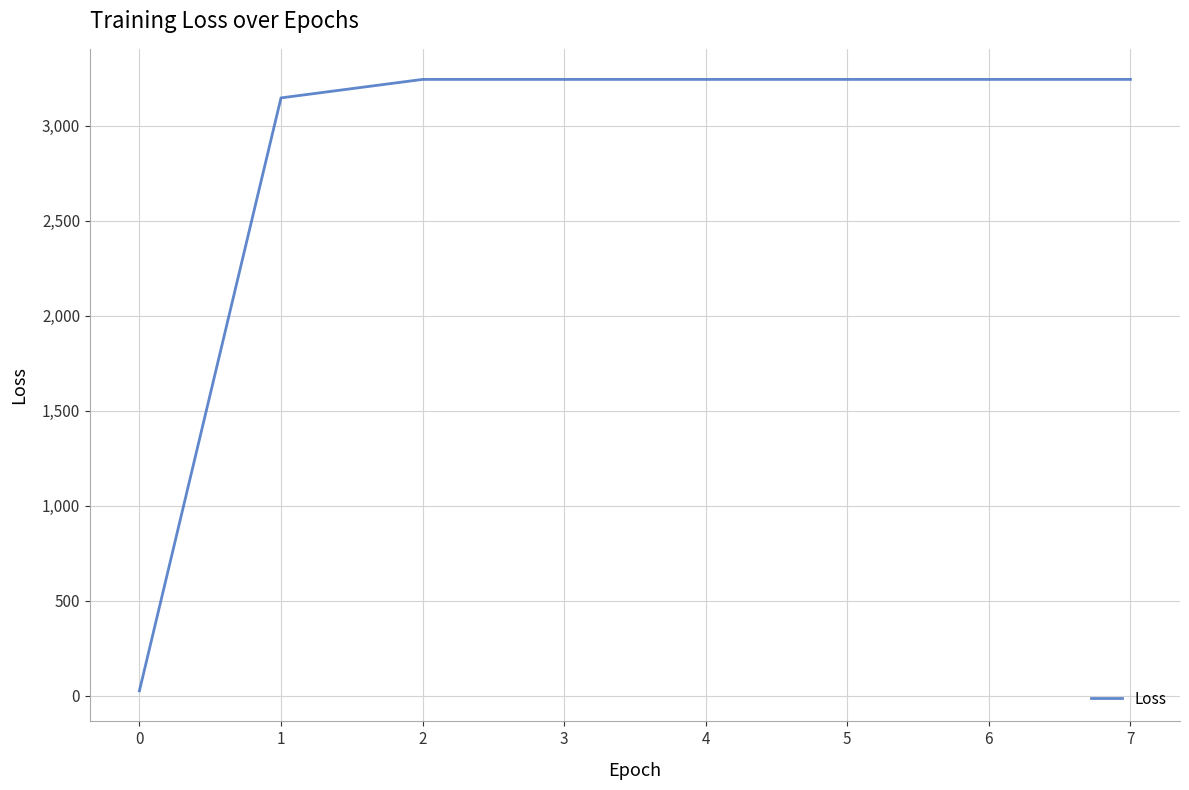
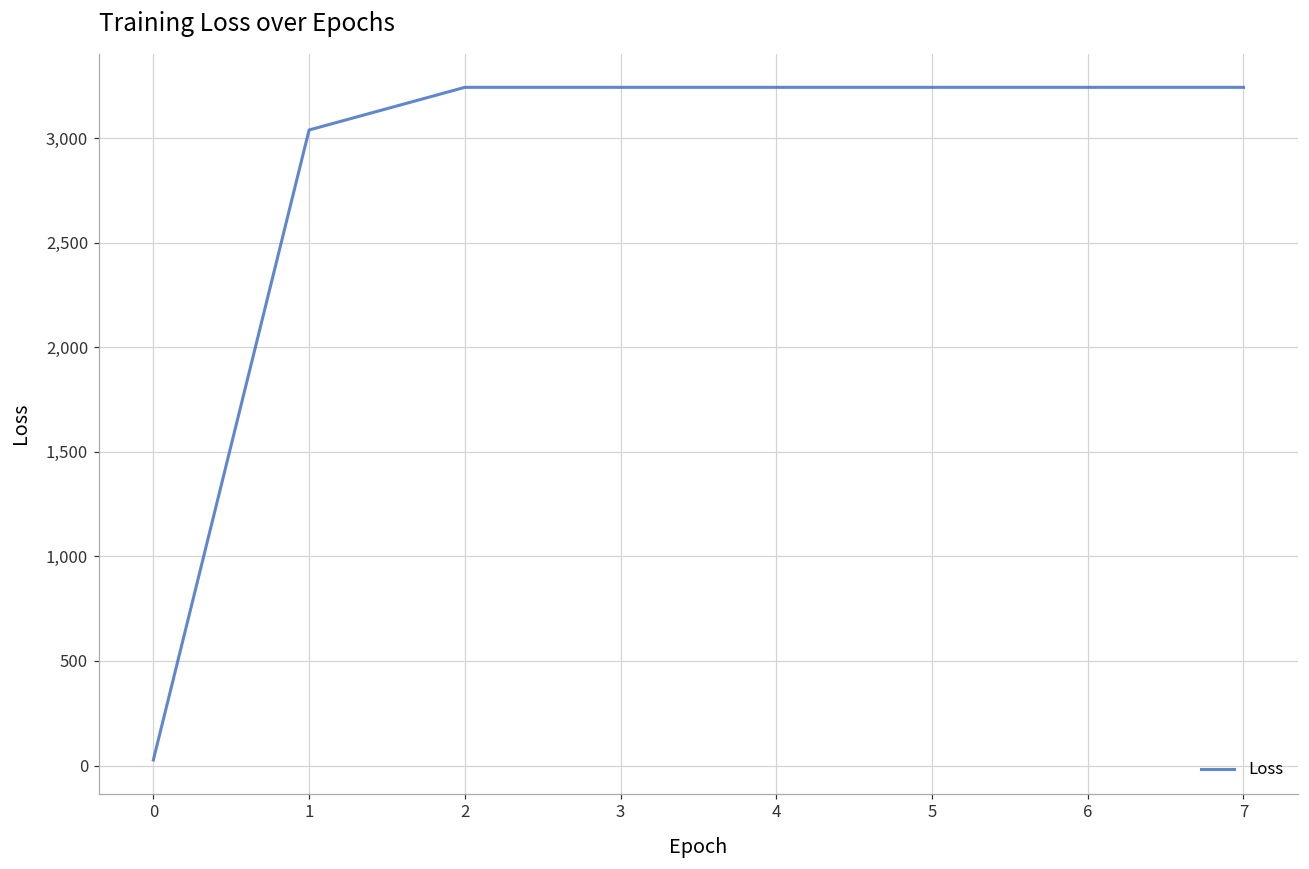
  {
    "0": "30",
-   "1": "3,150",
+   "1": "3,040",
    "2": "3,240",
    "3": "3,240",
    "4": "3,240",
    "5": "3,240",
    "6": "3,240",
    "7": "3,240"
  }
